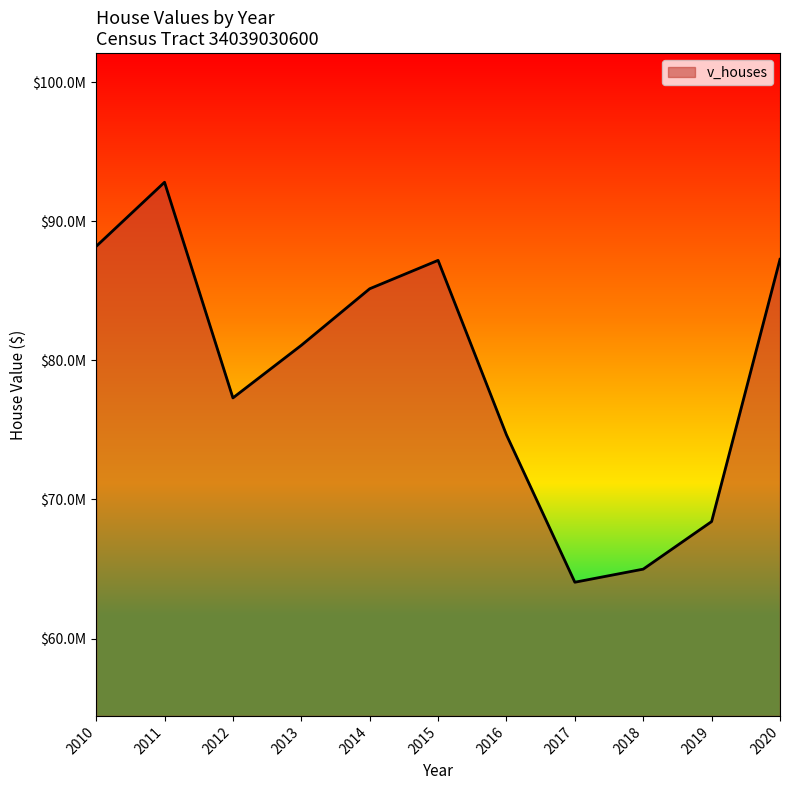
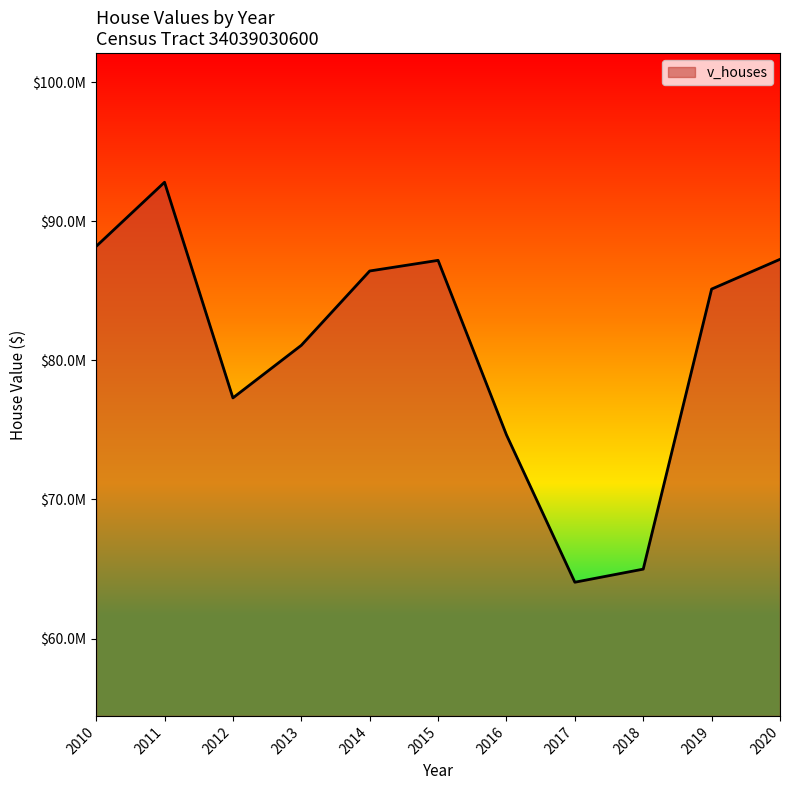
  {
    "2010": "$88200000",
    "2011": "$92800000",
    "2012": "$77300000",
    "2013": "$81100000",
-   "2014": "$85100000",
+   "2014": "$86400000",
    "2015": "$87200000",
    "2016": "$74600000",
    "2017": "$64100000",
    "2018": "$65000000",
-   "2019": "$68400000",
+   "2019": "$85100000",
    "2020": "$87300000"
  }
